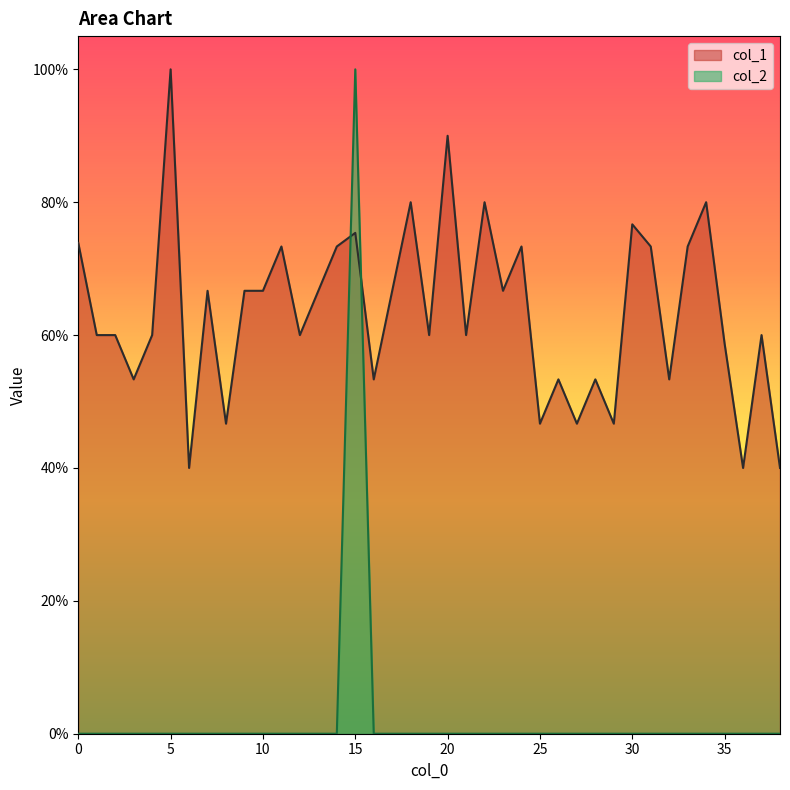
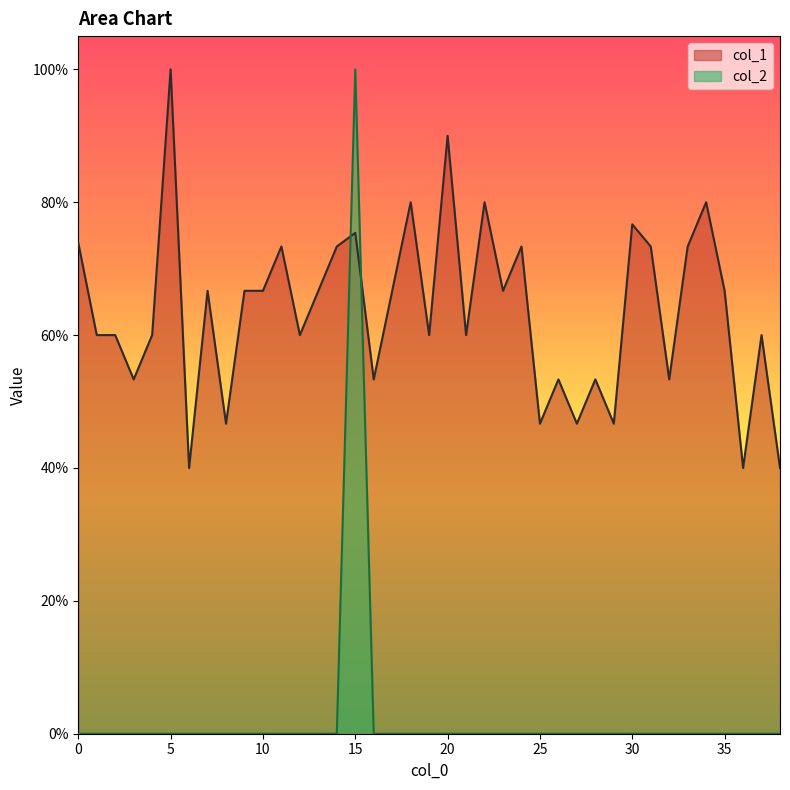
  {
    "col_1": {
      "0": "74%",
      "5": "100%",
      "10": "67%",
      "15": "75%",
      "20": "90%",
      "25": "47%",
      "30": "77%",
-     "35": "59%"
+     "35": "67%"
    },
    "col_2": {
      "0": "0%",
      "5": "0%",
      "10": "0%",
      "15": "100%",
      "20": "0%",
      "25": "0%",
      "30": "0%",
      "35": "0%"
    }
  }
